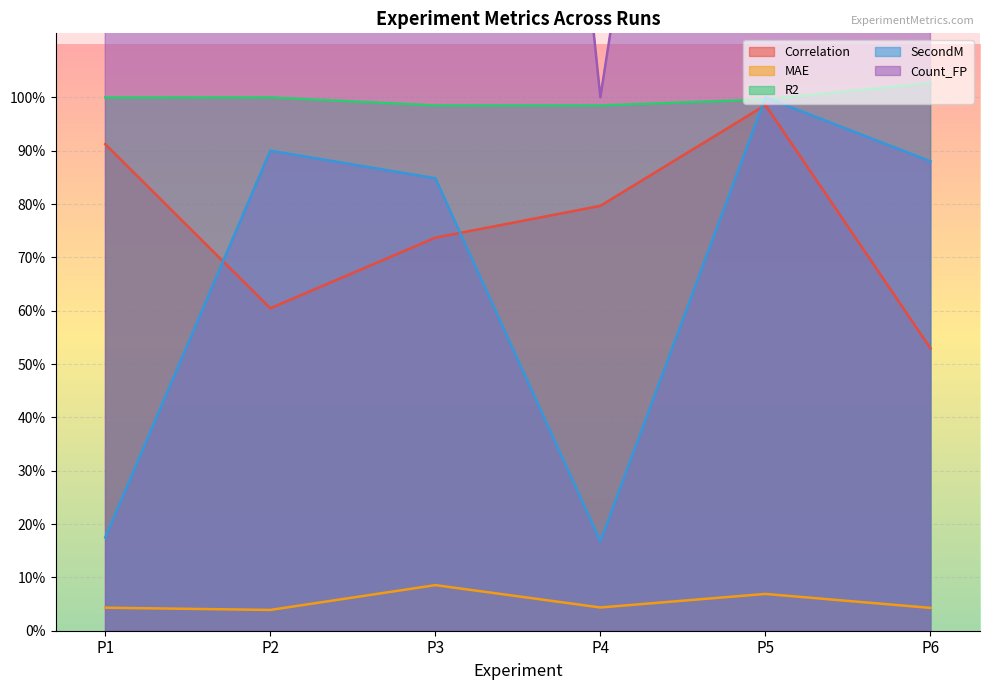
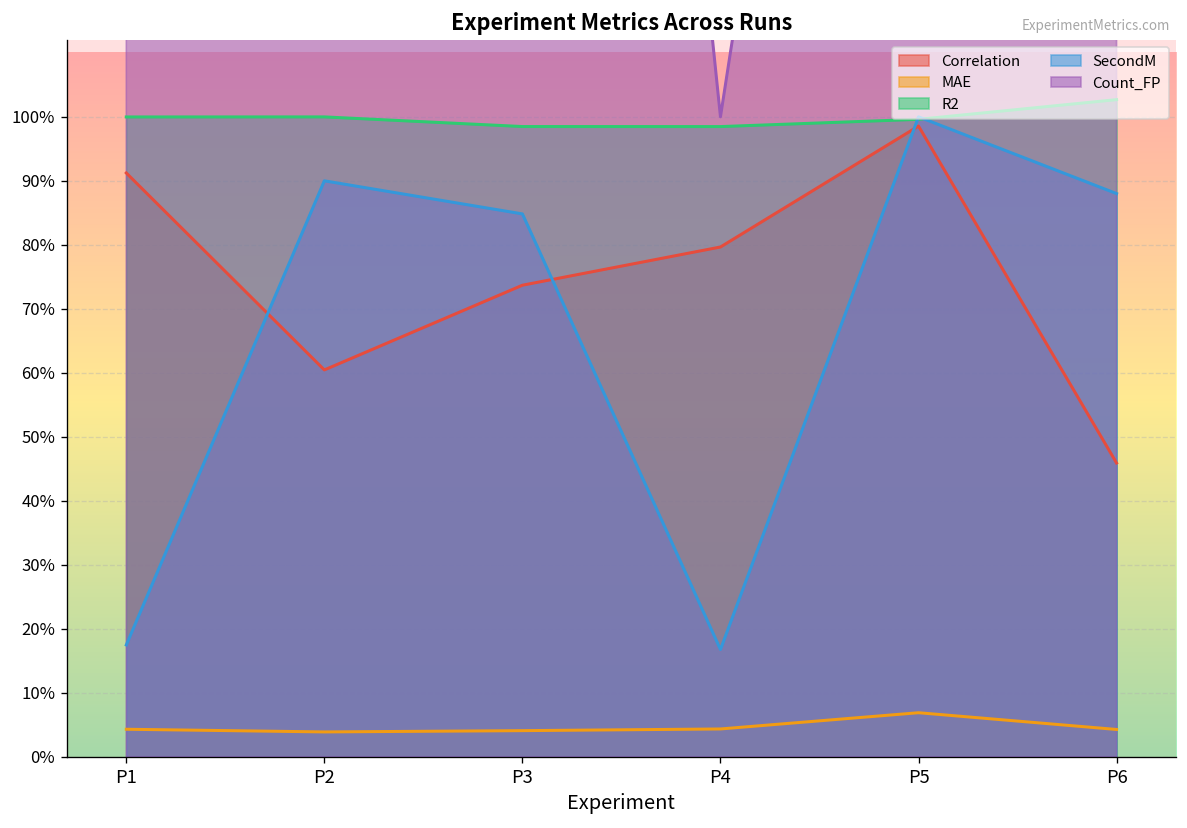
  {
    "Correlation": {
      "P1": "91%",
      "P2": "60%",
      "P3": "74%",
      "P4": "80%",
      "P5": "99%",
-     "P6": "53%"
+     "P6": "46%"
    },
    "MAE": {
      "P1": "4%",
      "P2": "4%",
-     "P3": "9%",
+     "P3": "4%",
      "P4": "4%",
      "P5": "7%",
      "P6": "4%"
    },
    "R2": {
      "P1": "100%",
      "P2": "100%",
      "P3": "98%",
      "P4": "98%"
    },
    "SecondM": {
      "P1": "17%",
      "P2": "90%",
      "P3": "85%",
      "P4": "17%",
      "P6": "88%"
    },
    "Count_FP": {
      "P4": "100%"
    }
  }
